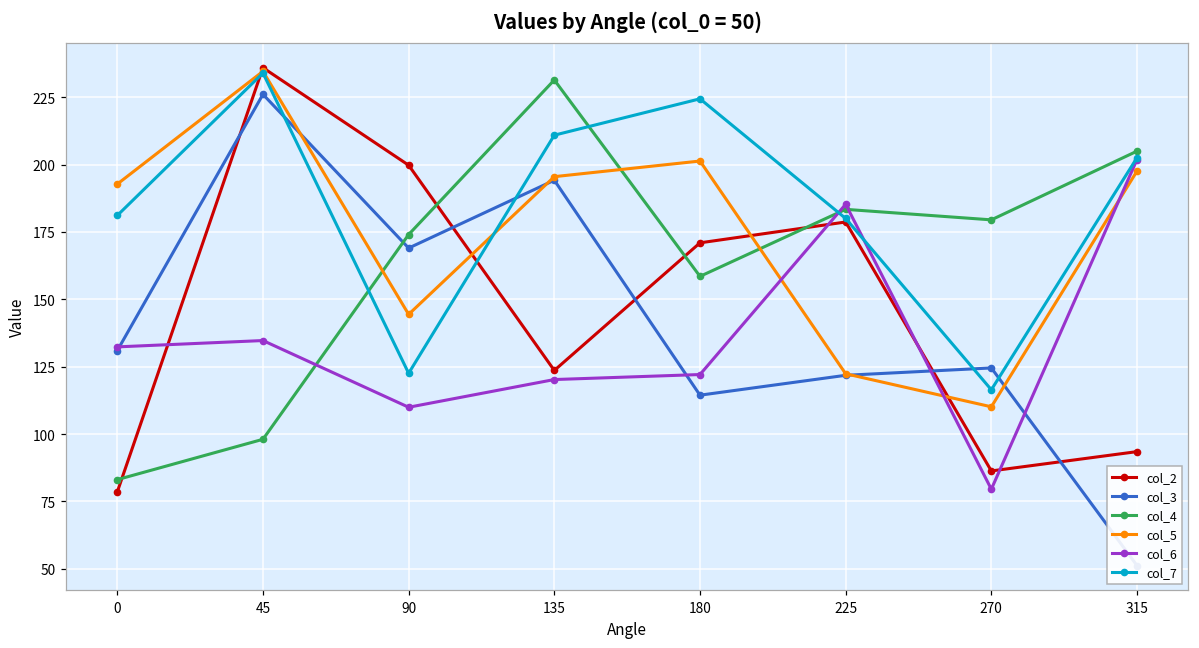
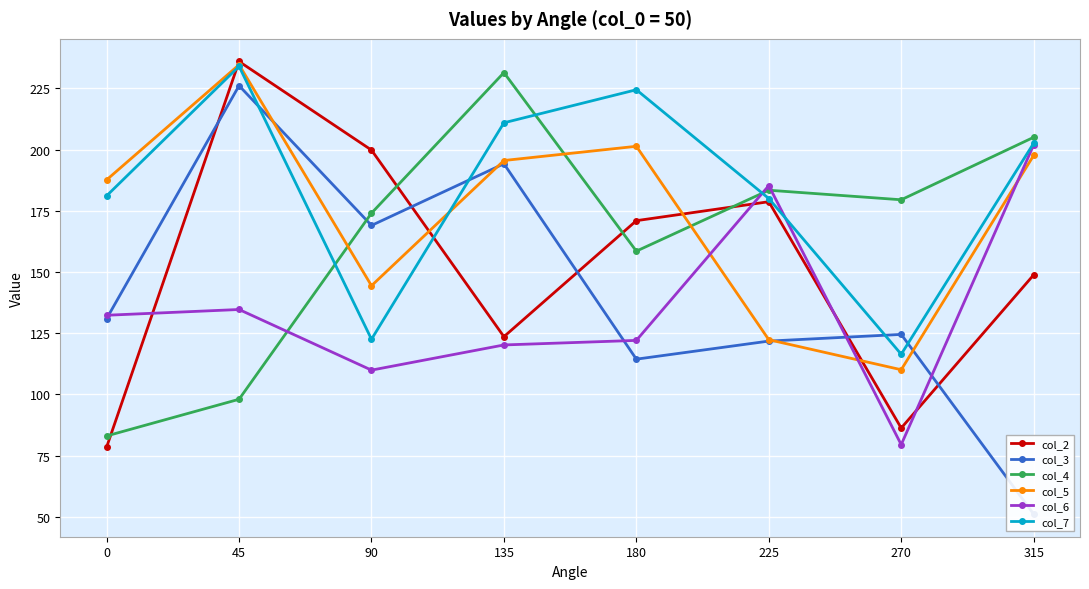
  {
    "col_2": {
      "0": 79,
      "45": 236,
      "90": 200,
      "135": 124,
      "180": 171,
      "225": 179,
      "270": 86,
-     "315": 93
+     "315": 149
    },
    "col_3": {
      "0": 131,
      "45": 226,
      "90": 169,
      "135": 194,
      "180": 114,
      "270": 125
    },
    "col_4": {
      "0": 83,
      "45": 98,
      "90": 174,
      "135": 231,
      "180": 159,
      "225": 183,
      "270": 179,
      "315": 205
    },
    "col_5": {
-     "0": 193,
+     "0": 188,
      "90": 144,
      "135": 196,
      "180": 201,
      "270": 110,
      "315": 198
    },
    "col_6": {
      "0": 132,
      "45": 135,
      "90": 110,
      "135": 120,
      "180": 122,
      "225": 185,
      "270": 80
    },
    "col_7": {
      "0": 181,
      "90": 123,
      "135": 211,
      "180": 224,
      "225": 180,
      "270": 116
    }
  }
